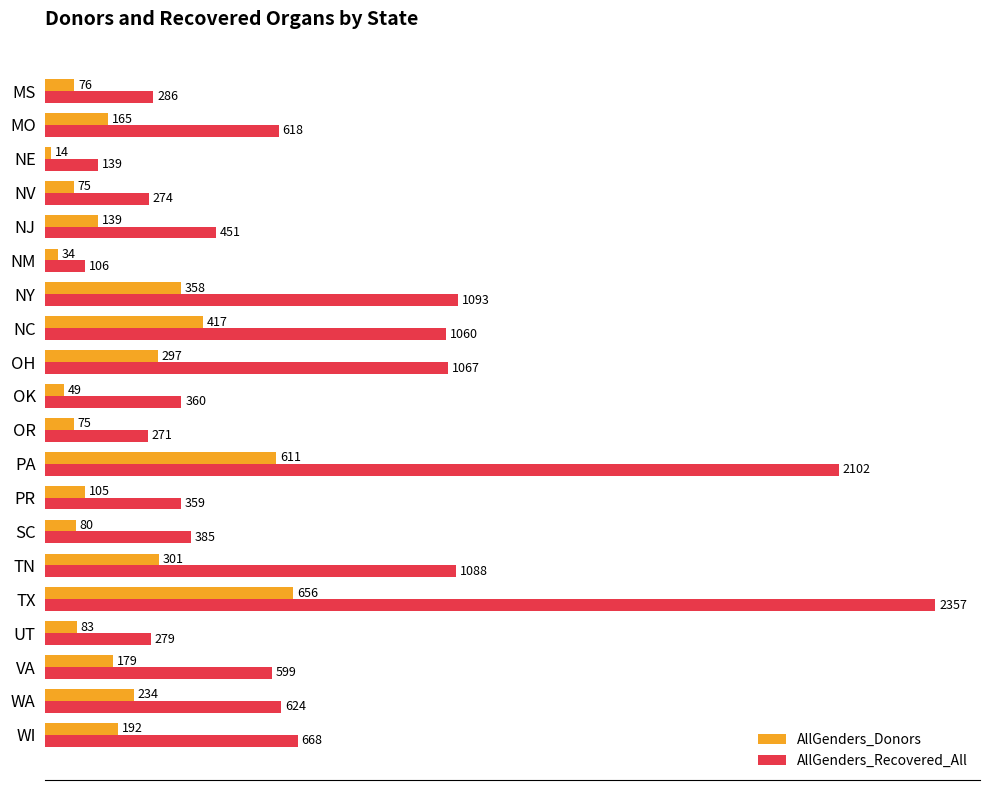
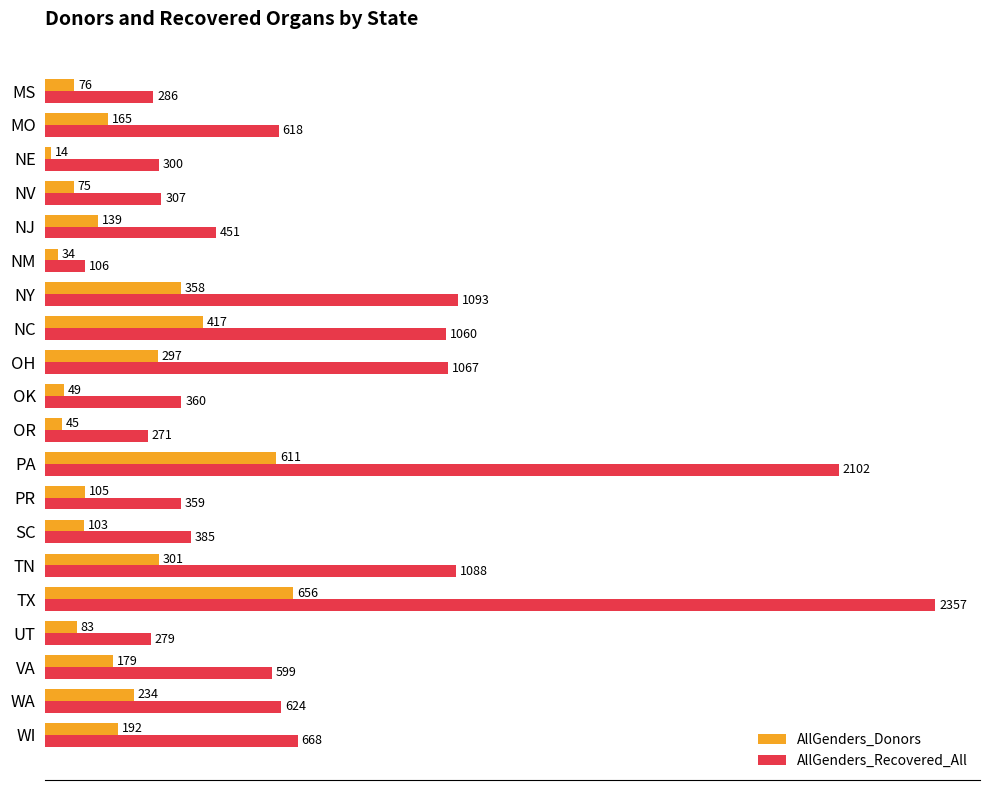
  {
    "AllGenders_Donors": {
      "MS": 76,
      "MO": 165,
      "NE": 14,
      "NV": 75,
      "NJ": 139,
      "NM": 34,
      "NY": 358,
      "NC": 417,
      "OH": 297,
      "OK": 49,
-     "OR": 75,
+     "OR": 45,
      "PA": 611,
      "PR": 105,
-     "SC": 80,
+     "SC": 103,
      "TN": 301,
      "TX": 656,
      "UT": 83,
      "VA": 179,
      "WA": 234,
      "WI": 192
    },
    "AllGenders_Recovered_All": {
      "MS": 286,
      "MO": 618,
-     "NE": 139,
-     "NV": 274,
+     "NE": 300,
+     "NV": 307,
      "NJ": 451,
      "NM": 106,
      "NY": 1093,
      "NC": 1060,
      "OH": 1067,
      "OK": 360,
      "OR": 271,
      "PA": 2102,
      "PR": 359,
      "SC": 385,
      "TN": 1088,
      "TX": 2357,
      "UT": 279,
      "VA": 599,
      "WA": 624,
      "WI": 668
    }
  }
